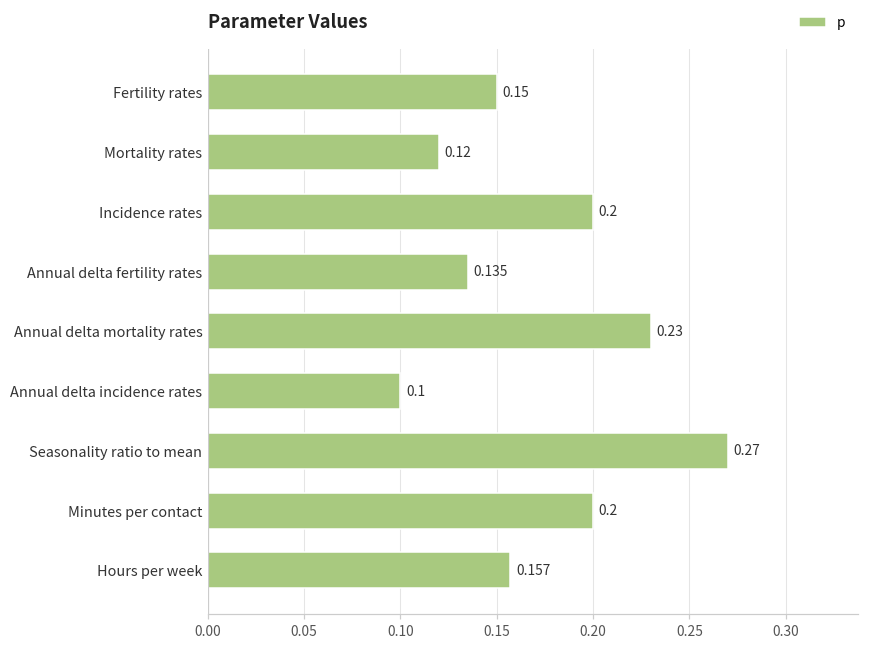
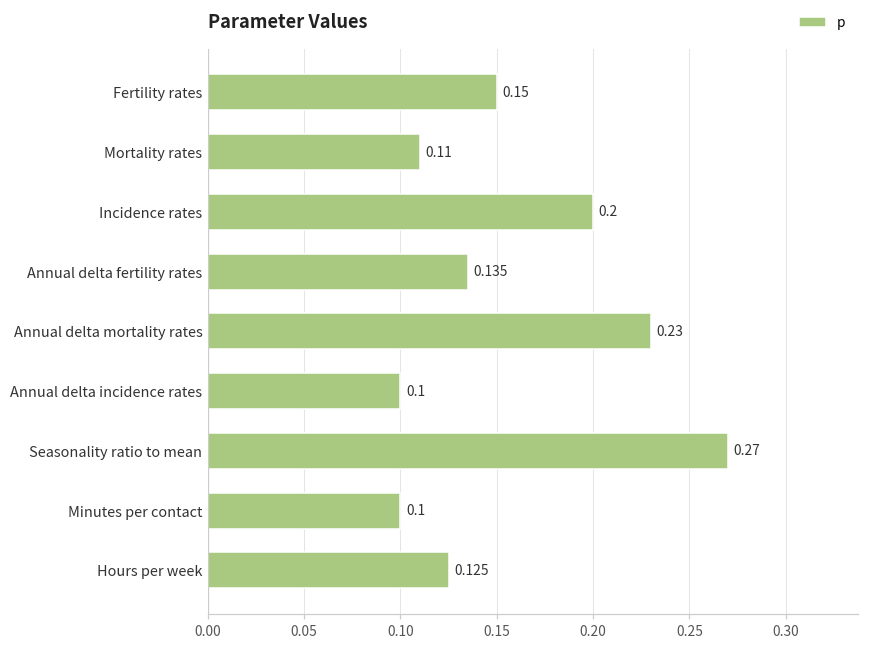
  {
    "Fertility rates": 0.15,
-   "Mortality rates": 0.12,
+   "Mortality rates": 0.11,
    "Incidence rates": 0.2,
    "Annual delta fertility rates": 0.135,
    "Annual delta mortality rates": 0.23,
    "Annual delta incidence rates": 0.1,
    "Seasonality ratio to mean": 0.27,
-   "Minutes per contact": 0.2,
-   "Hours per week": 0.157
+   "Minutes per contact": 0.1,
+   "Hours per week": 0.125
  }
